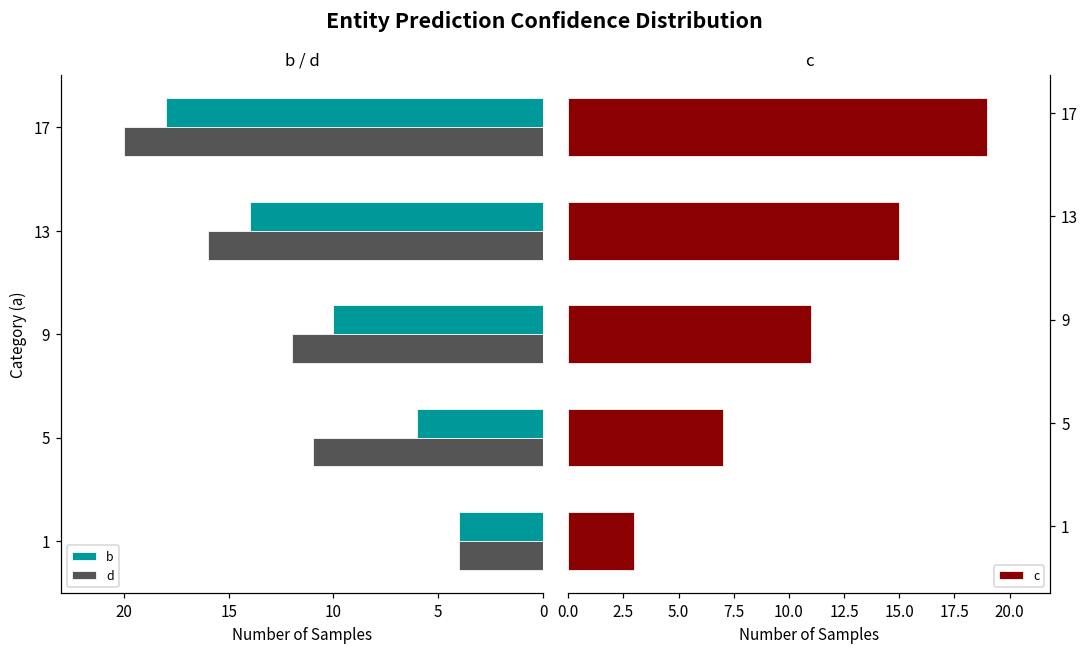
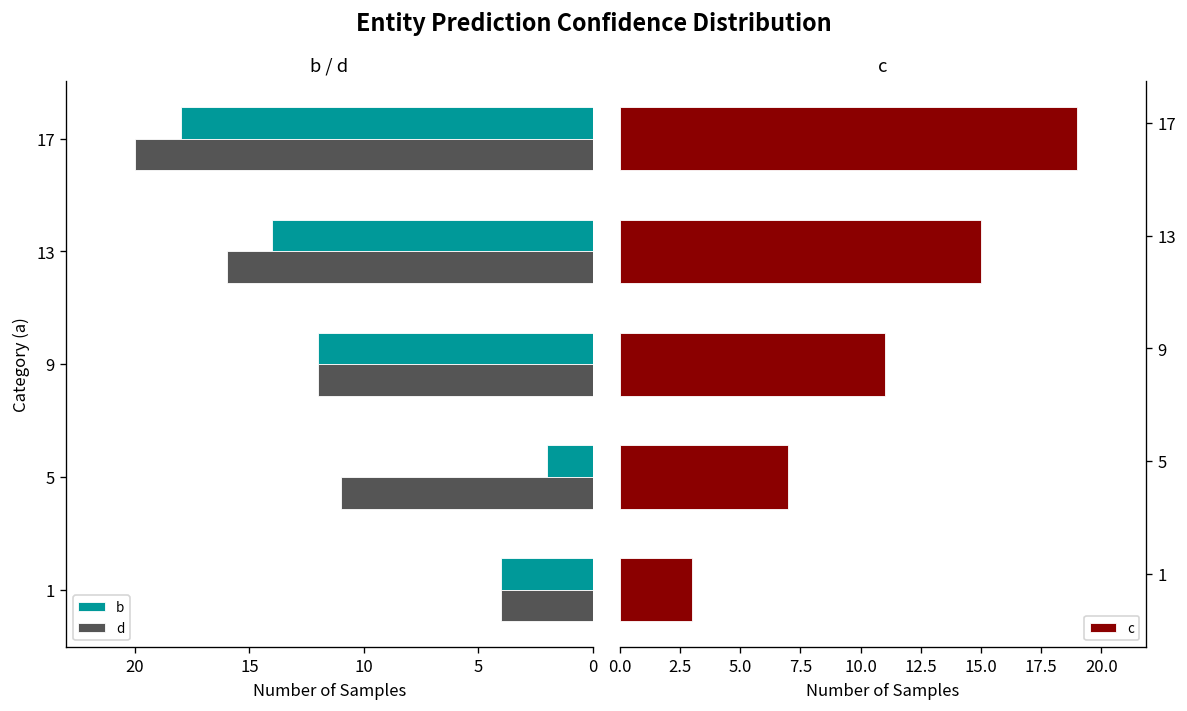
  {
    "b / d": {
      "b": {
        "17": 18,
        "13": 14,
-       "9": 10,
-       "5": 6,
+       "9": 12,
+       "5": 2,
        "1": 4
      },
      "d": {
        "17": 20,
        "13": 16,
        "9": 12,
        "5": 11,
        "1": 4
      }
    },
    "c": {
      "17": 19.0,
      "13": 15.0,
      "9": 11.0,
      "5": 7.0,
      "1": 3.0
    }
  }
